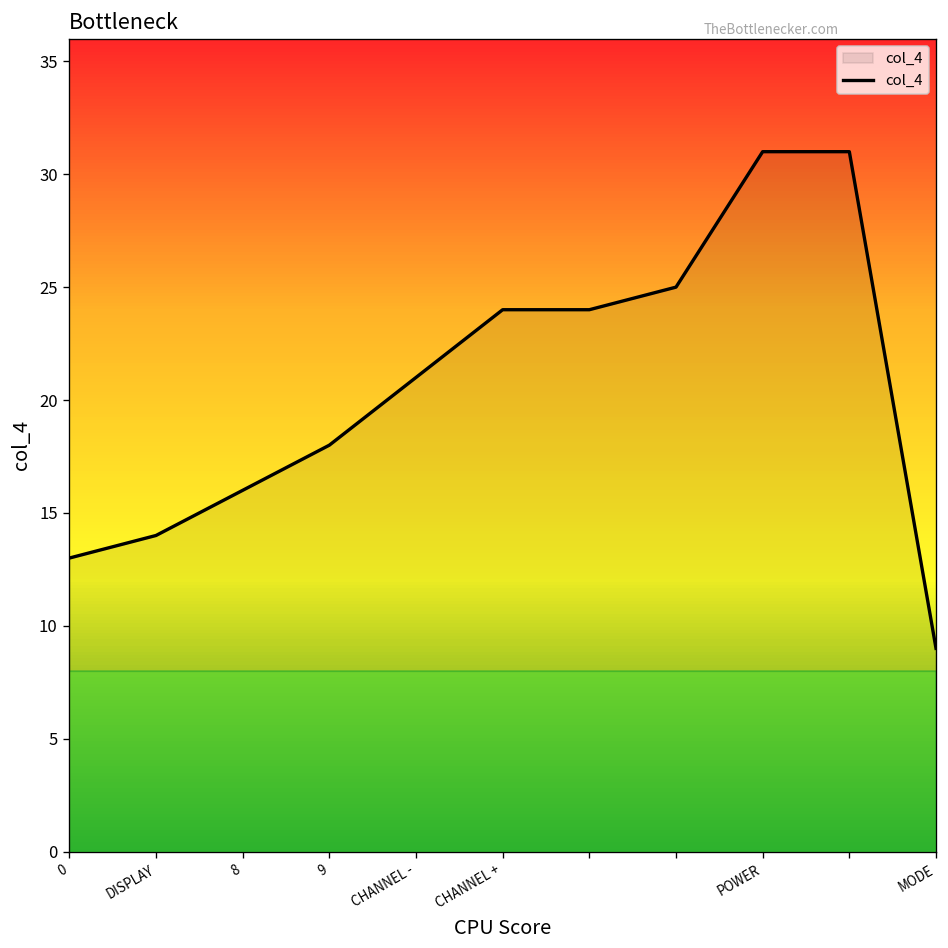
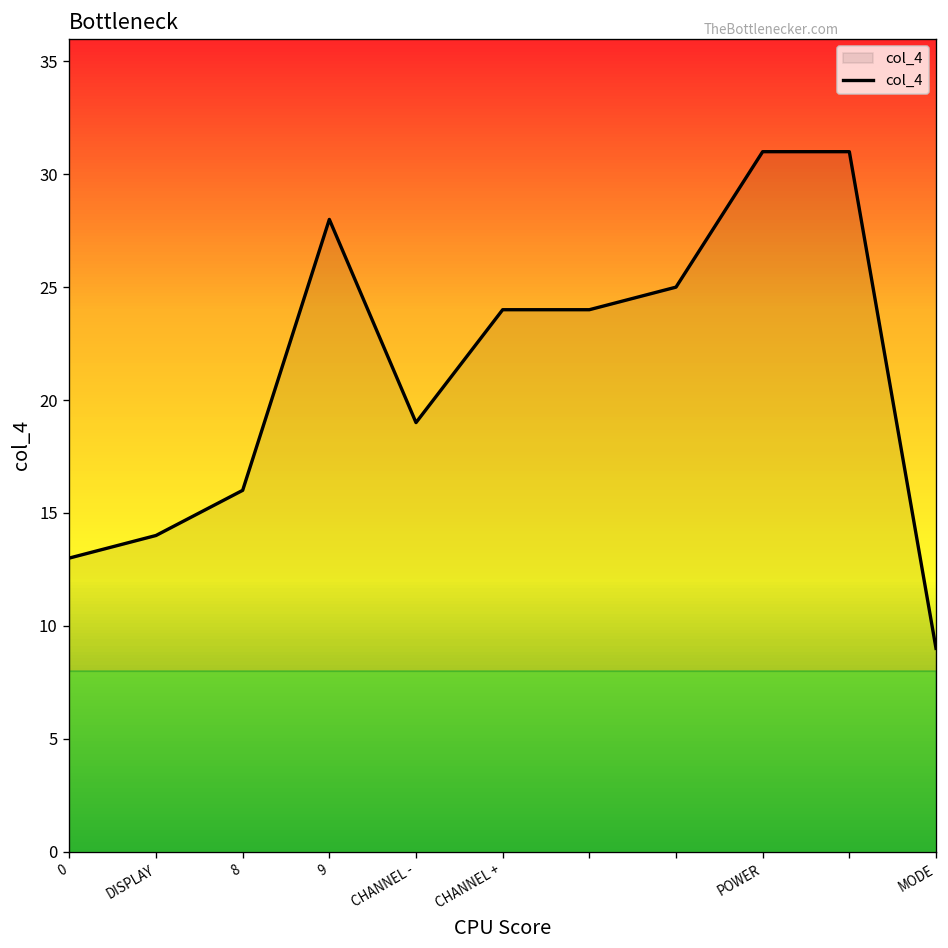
  {
    "0": 13,
    "DISPLAY": 14,
    "8": 16,
-   "9": 18,
-   "CHANNEL -": 21,
+   "9": 28,
+   "CHANNEL -": 19,
    "CHANNEL +": 24,
    "POWER": 31,
    "MODE": 9
  }
